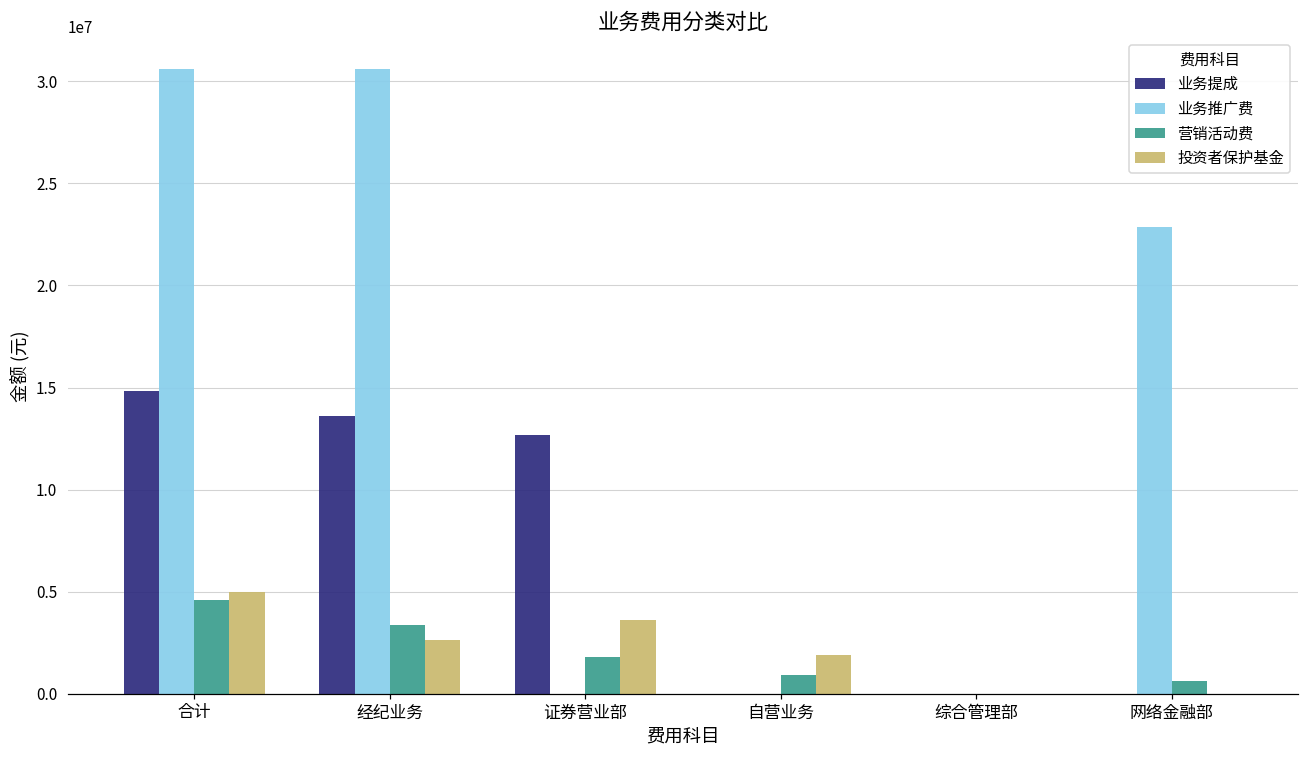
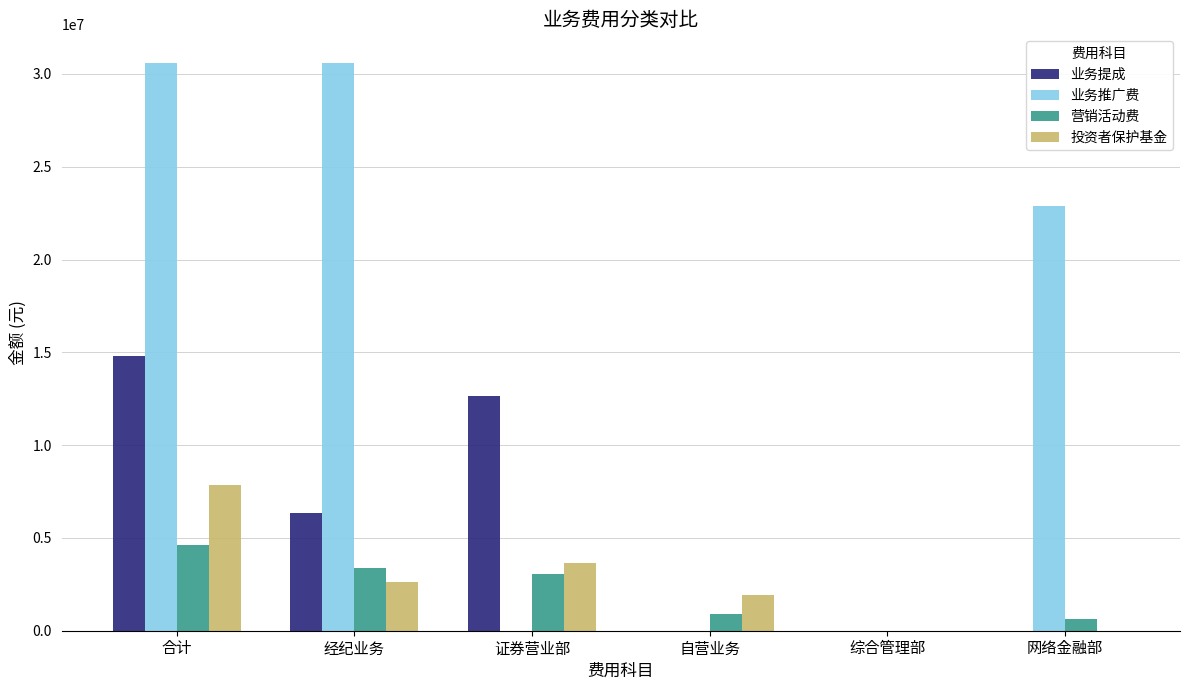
  {
    "业务提成": {
      "合计": 14800000,
-     "经纪业务": 13600000,
+     "经纪业务": 6300000,
      "证券营业部": 12700000,
      "自营业务": 0,
      "综合管理部": 0,
      "网络金融部": 0
    },
    "业务推广费": {
      "合计": 30600000,
      "经纪业务": 30600000,
      "证券营业部": 0,
      "自营业务": 0,
      "综合管理部": 0,
      "网络金融部": 22900000
    },
    "营销活动费": {
      "合计": 4600000,
      "经纪业务": 3400000,
-     "证券营业部": 1800000,
+     "证券营业部": 3100000,
      "自营业务": 900000,
      "综合管理部": 0,
      "网络金融部": 600000
    },
    "投资者保护基金": {
-     "合计": 5000000,
+     "合计": 7800000,
      "经纪业务": 2600000,
      "证券营业部": 3600000,
      "自营业务": 1900000
    }
  }
